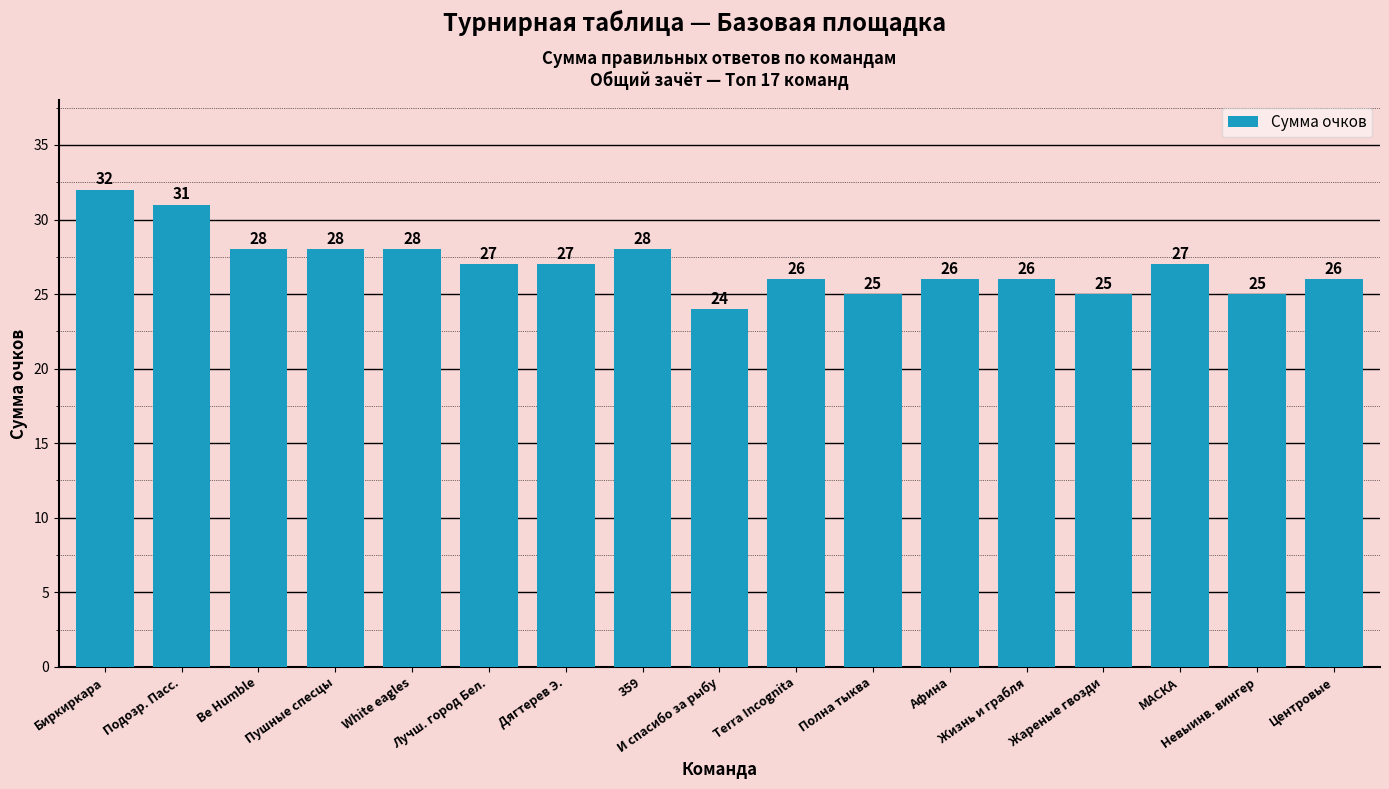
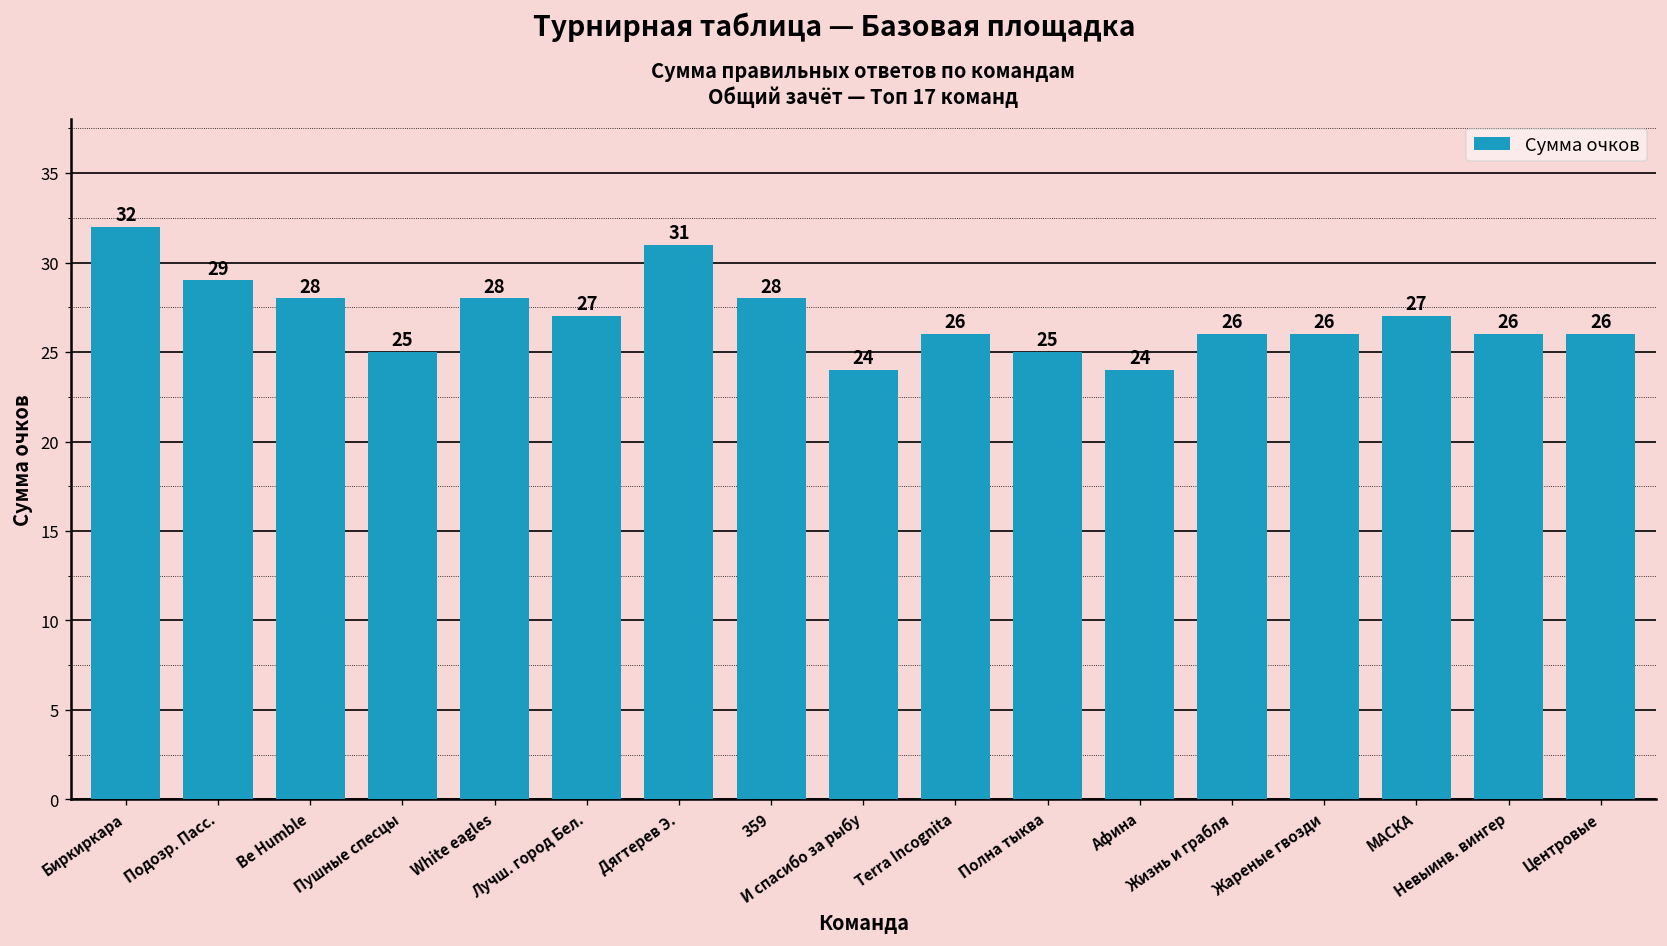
  {
    "Биркиркара": 32,
-   "Подозр. Пасс.": 31,
+   "Подозр. Пасс.": 29,
    "Be Humble": 28,
-   "Пушные спесцы": 28,
+   "Пушные спесцы": 25,
    "White eagles": 28,
    "Лучш. город Бел.": 27,
-   "Дягтерев Э.": 27,
+   "Дягтерев Э.": 31,
    "359": 28,
    "И спасибо за рыбу": 24,
    "Terra Incognita": 26,
    "Полна тыква": 25,
-   "Афина": 26,
+   "Афина": 24,
    "Жизнь и грабля": 26,
-   "Жареные гвозди": 25,
+   "Жареные гвозди": 26,
    "МАСКА": 27,
-   "Невыинв. вингер": 25,
+   "Невыинв. вингер": 26,
    "Центровые": 26
  }
